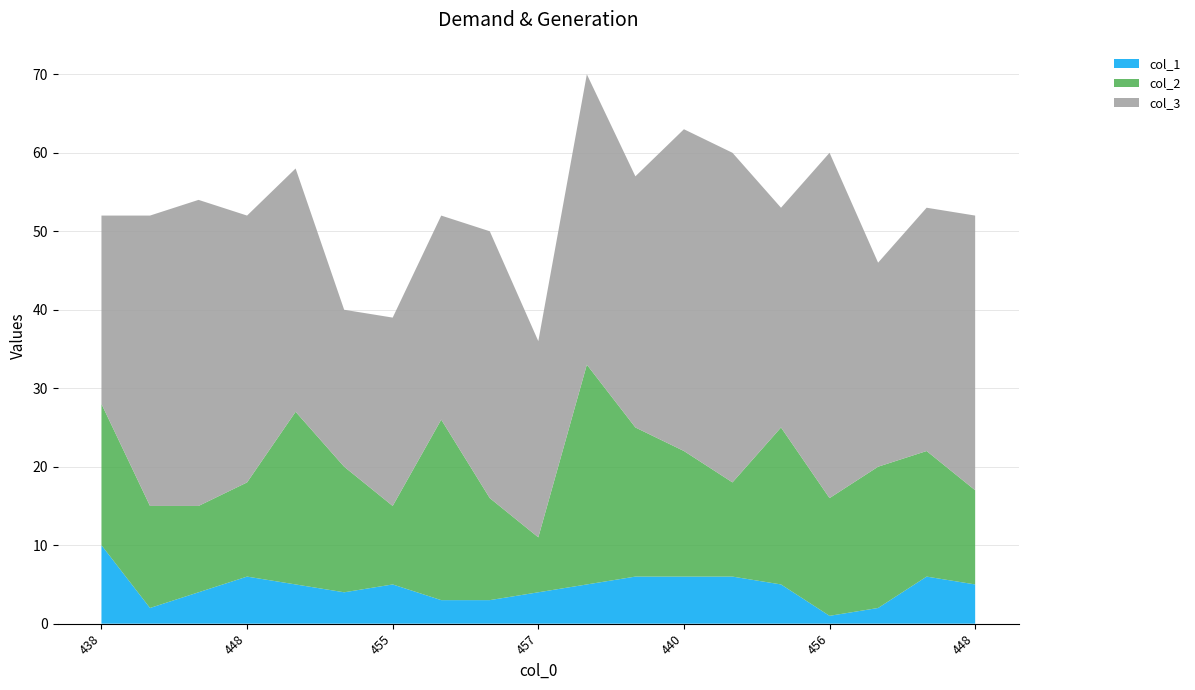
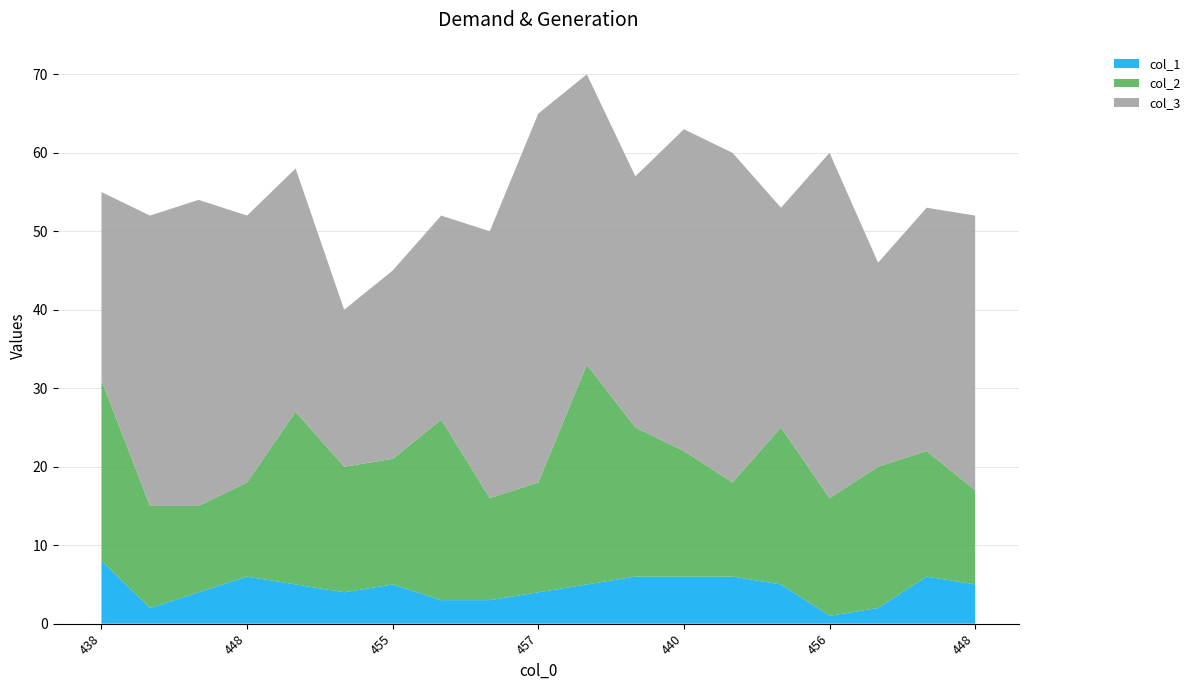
  {
    "col_1": {
-     "438": 10,
+     "438": 8,
      "455": 5,
      "457": 4,
      "440": 6,
      "456": 1
    },
    "col_2": {
-     "438": 18,
-     "455": 10,
-     "457": 7,
+     "438": 23,
+     "455": 16,
+     "457": 14,
      "440": 16,
      "456": 15
    },
    "col_3": {
      "438": 24,
      "455": 24,
-     "457": 25,
+     "457": 47,
      "440": 41,
      "456": 44
    }
  }
